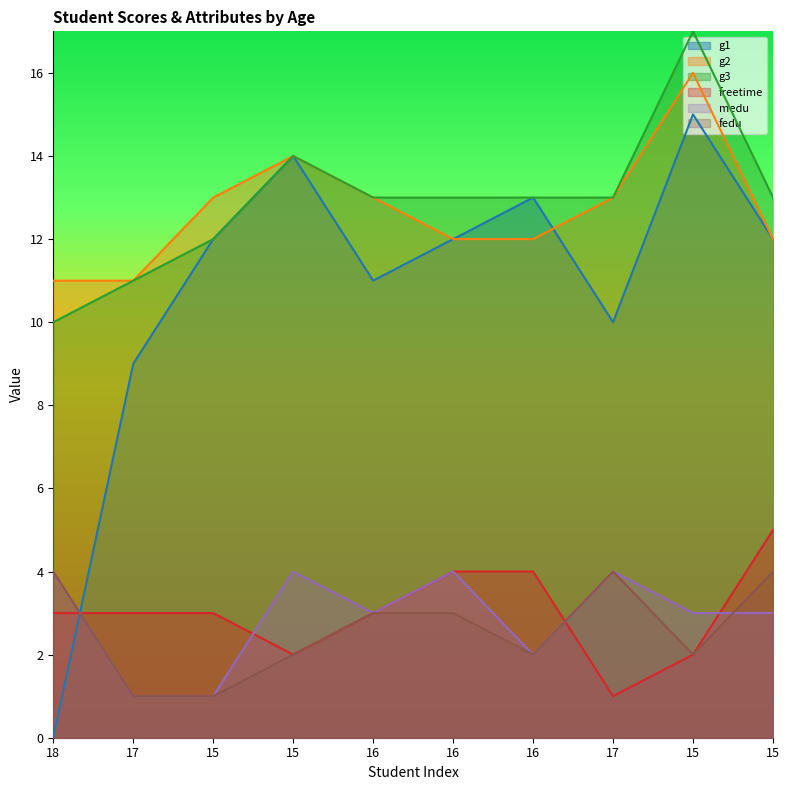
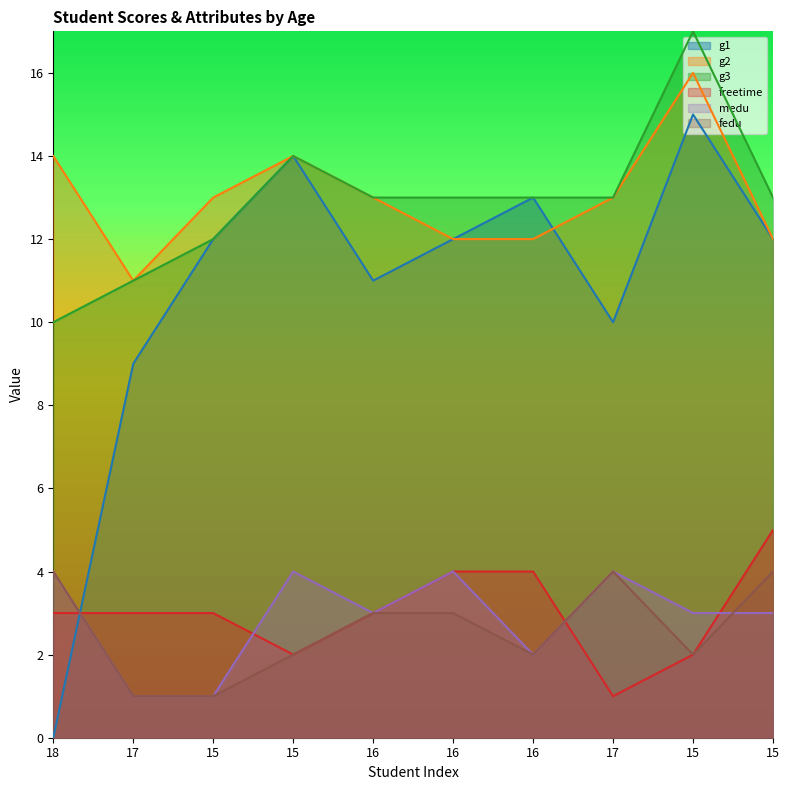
  {
    "g1": {
      "18": 0
    },
    "g2": {
-     "18": 11
+     "18": 14
    },
    "g3": {
      "18": 10
    }
  }
